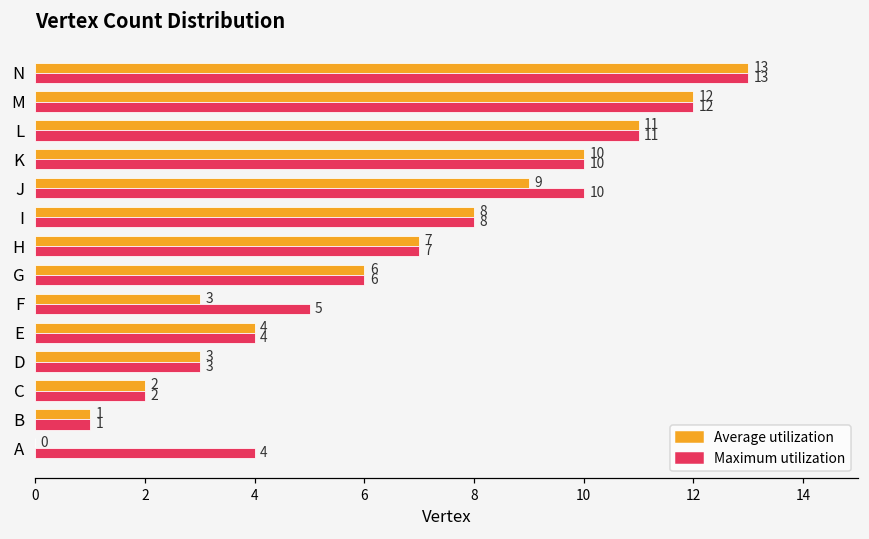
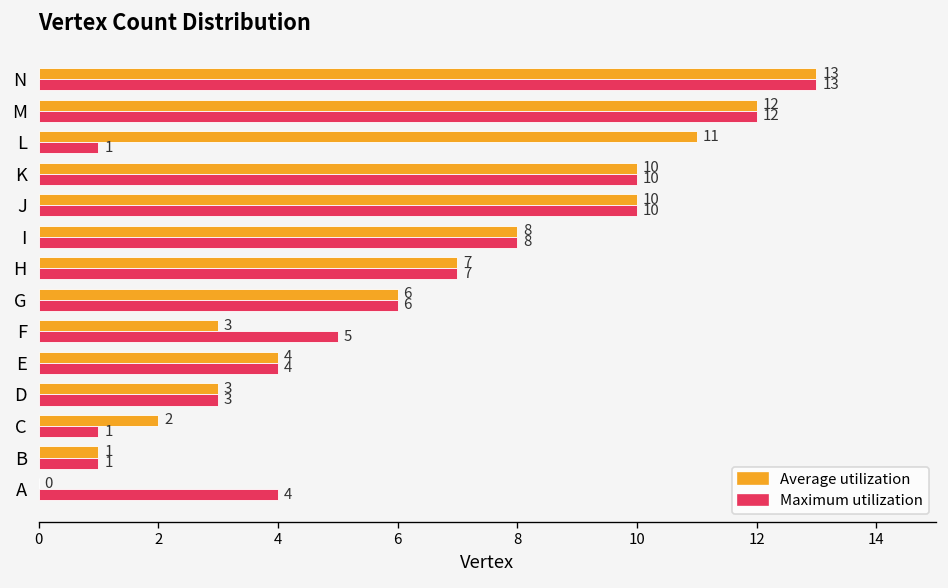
  {
    "Average utilization": {
-     "J": 9,
+     "J": 10,
      "F": 3,
      "A": 0
    },
    "Maximum utilization": {
-     "L": 11,
+     "L": 1,
      "J": 10,
      "F": 5,
-     "C": 2,
+     "C": 1,
      "A": 4
    }
  }
